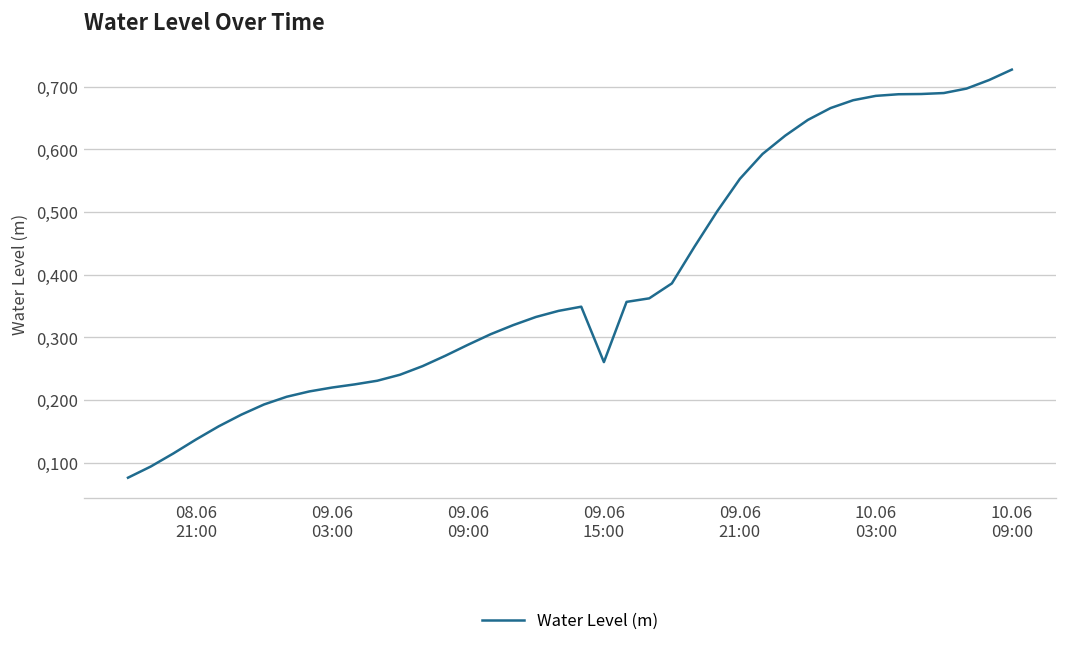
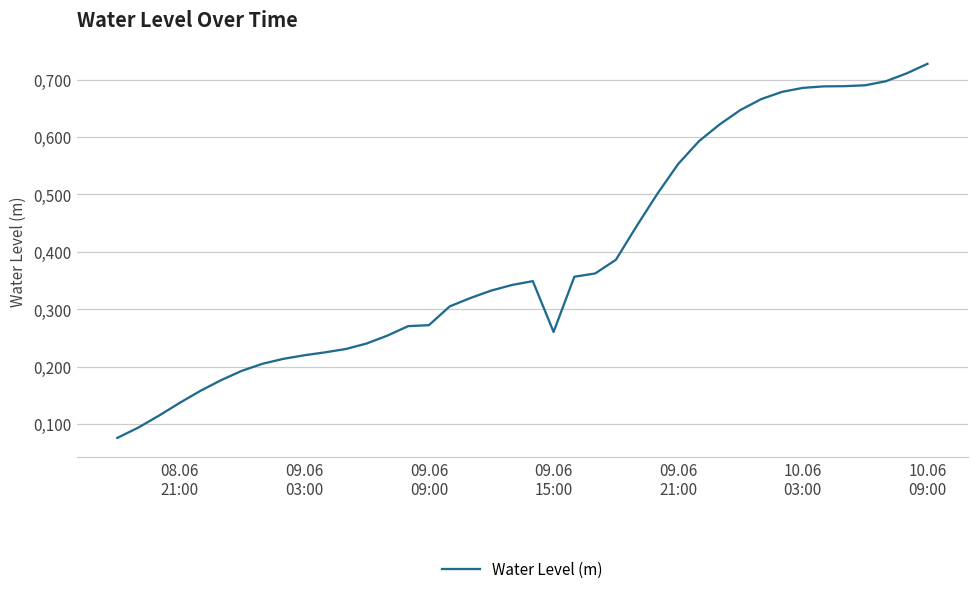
  {
    "08.06 21:00": 140,
    "09.06 03:00": 220,
-   "09.06 09:00": 290,
+   "09.06 09:00": 270,
    "09.06 15:00": 260,
    "09.06 21:00": 550,
    "10.06 03:00": 690,
    "10.06 09:00": 730
  }
